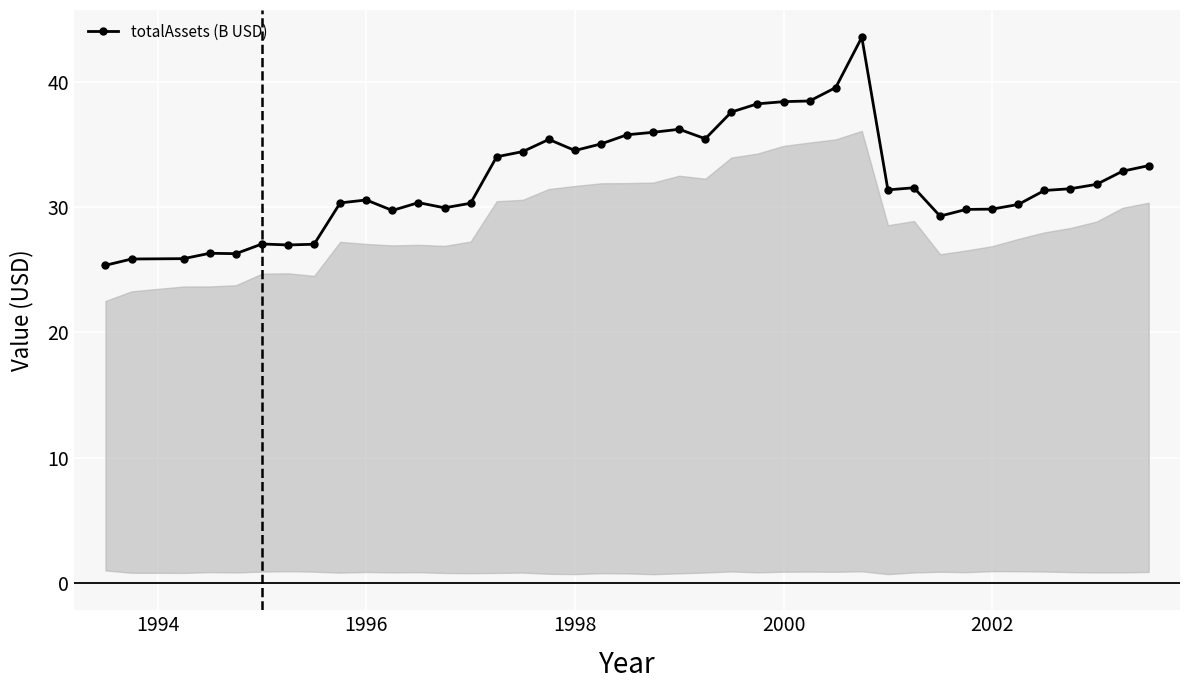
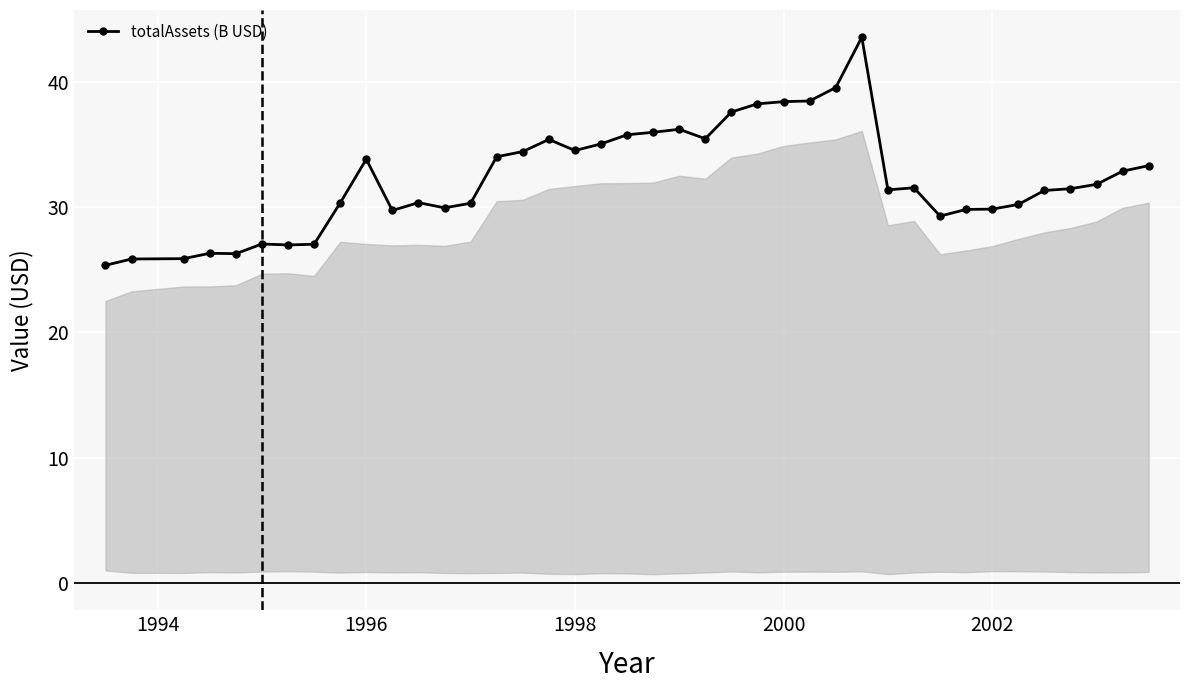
  {
    "totalAssets (B USD)": {
-     "1996": 30.6,
+     "1996": 33.8,
      "1998": 34.5,
      "2000": 38.4,
      "2002": 29.8
    }
  }
